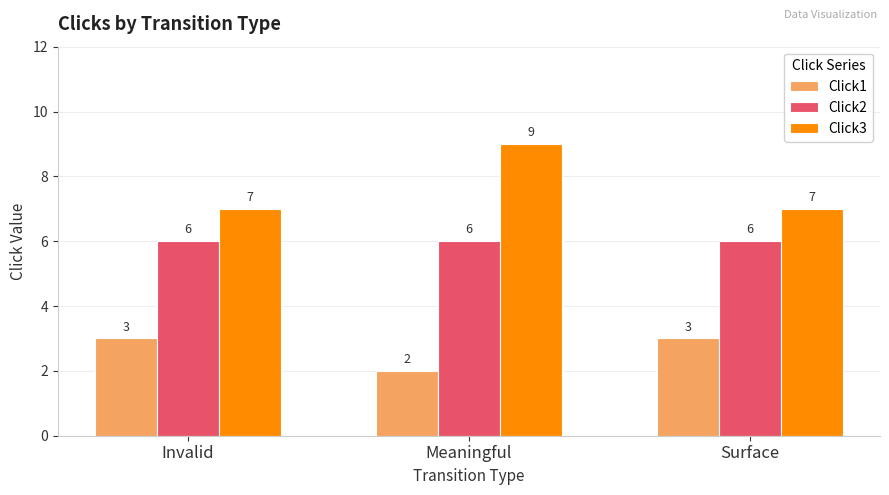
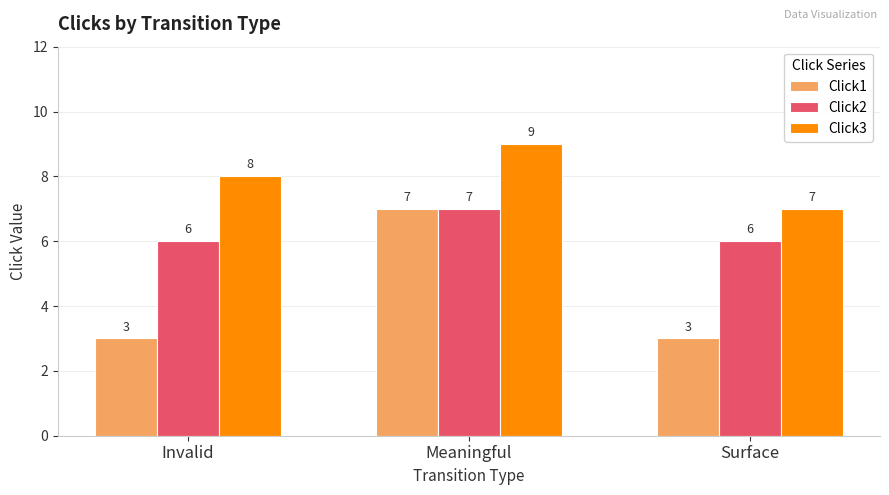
  {
    "Click1": {
      "Invalid": 3,
-     "Meaningful": 2,
+     "Meaningful": 7,
      "Surface": 3
    },
    "Click2": {
      "Invalid": 6,
-     "Meaningful": 6,
+     "Meaningful": 7,
      "Surface": 6
    },
    "Click3": {
-     "Invalid": 7,
+     "Invalid": 8,
      "Meaningful": 9,
      "Surface": 7
    }
  }
